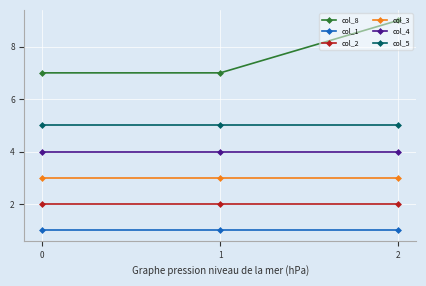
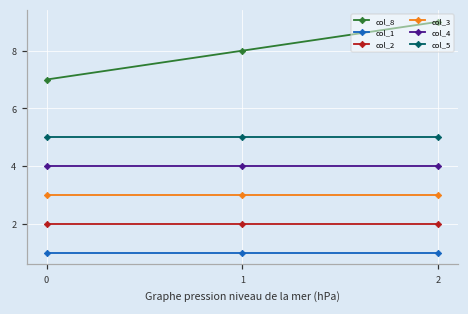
  {
    "col_8": {
      "0": 7,
-     "1": 7
+     "1": 8
    },
    "col_1": {
      "0": 1,
      "1": 1,
      "2": 1
    },
    "col_2": {
      "0": 2,
      "1": 2,
      "2": 2
    },
    "col_3": {
      "0": 3,
      "1": 3,
      "2": 3
    },
    "col_4": {
      "0": 4,
      "1": 4,
      "2": 4
    },
    "col_5": {
      "0": 5,
      "1": 5,
      "2": 5
    }
  }
